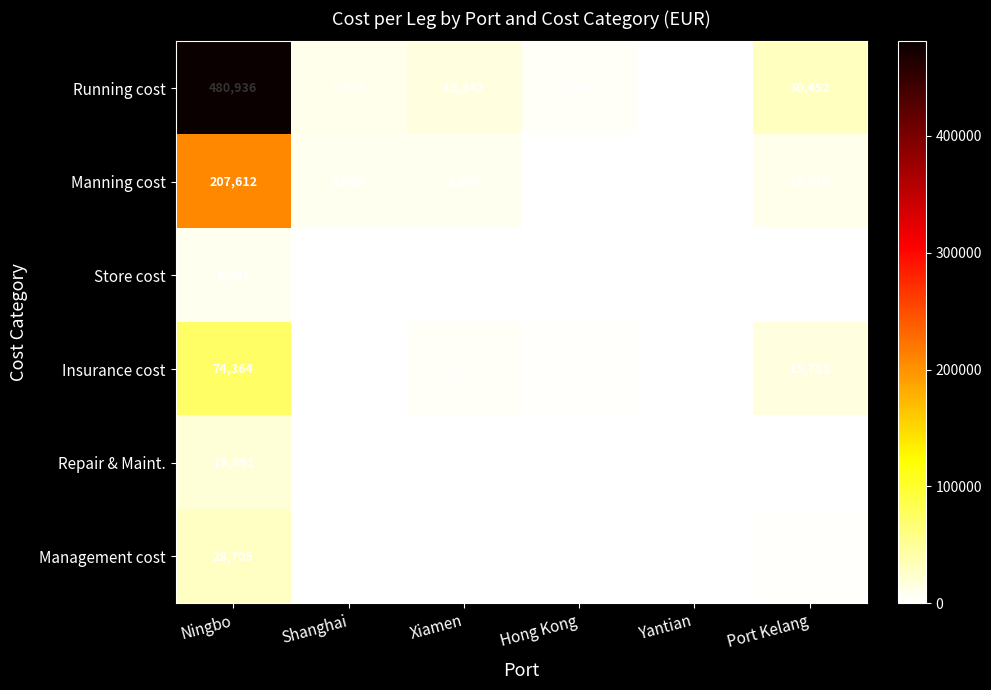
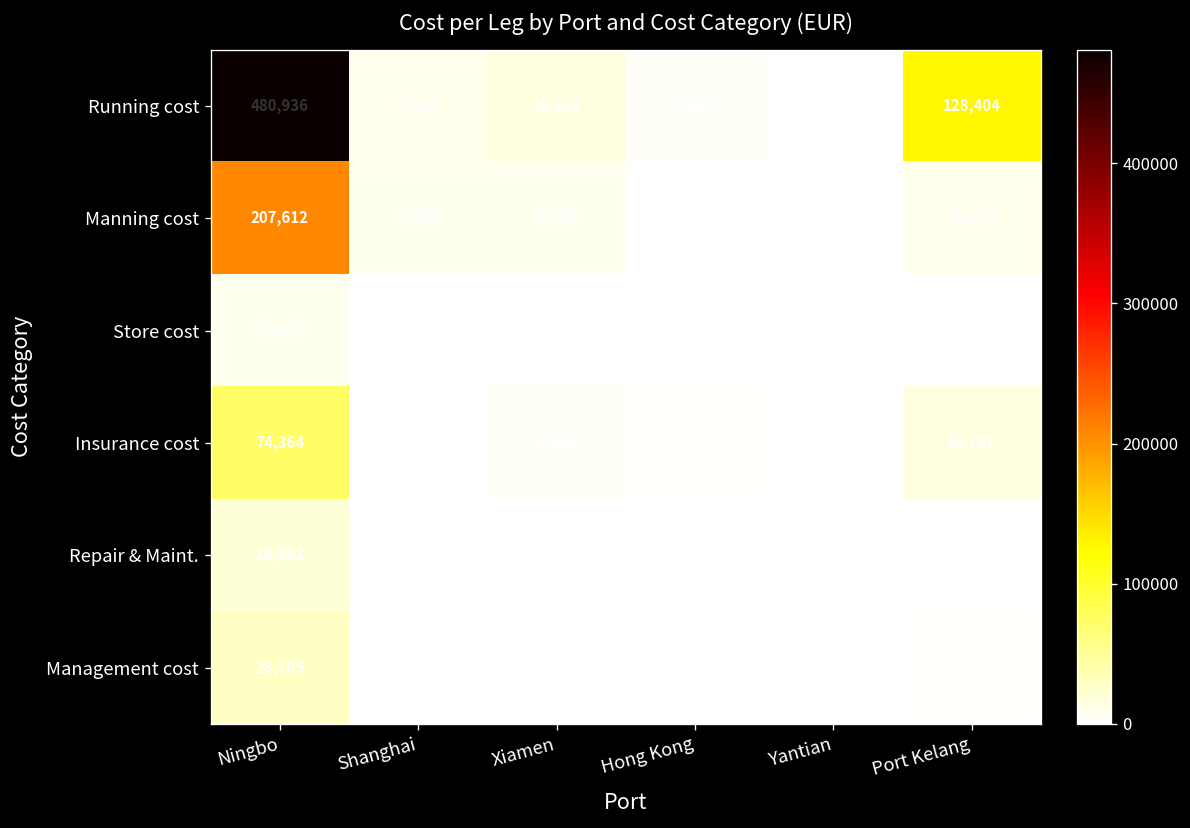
  {
    "Running cost": {
      "Ningbo": "480,936",
-     "Port Kelang": "30,452"
+     "Port Kelang": "128,404"
    },
    "Manning cost": {
      "Ningbo": "207,612"
    },
    "Insurance cost": {
      "Ningbo": "74,364"
    },
    "Management cost": {
      "Ningbo": "28,705"
    }
  }
